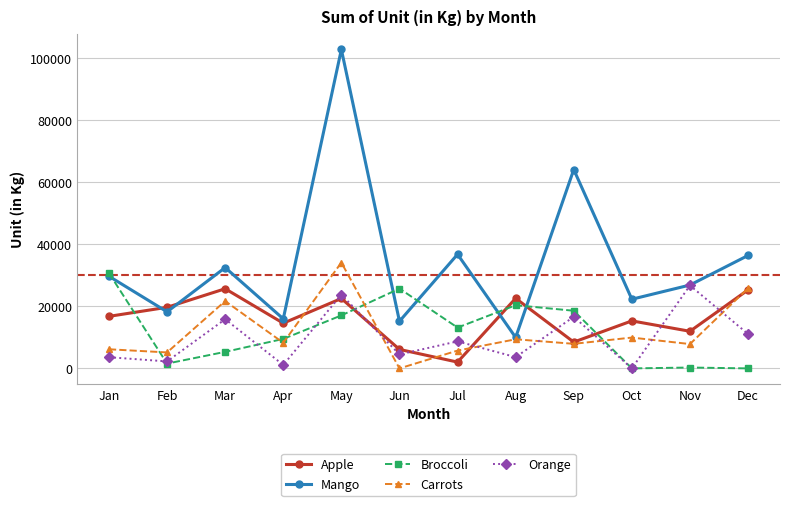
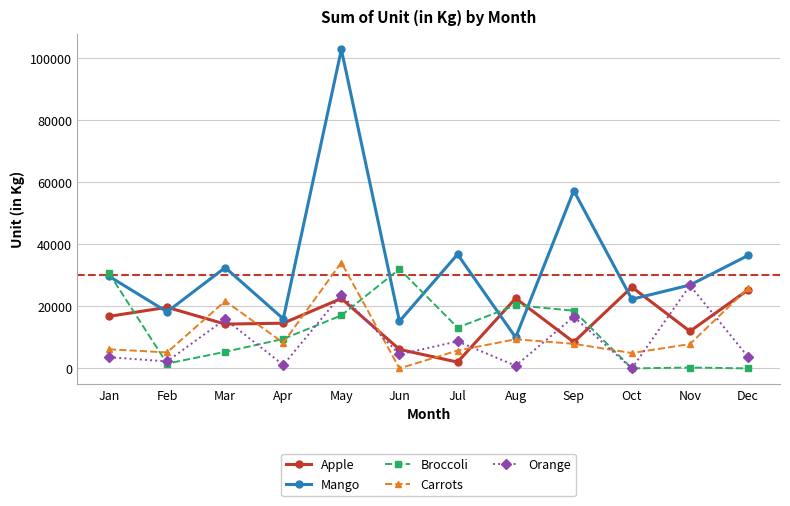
  {
    "Apple": {
      "Jan": 17000,
      "Feb": 20000,
-     "Mar": 26000,
+     "Mar": 14000,
      "Apr": 15000,
      "May": 23000,
      "Jun": 6000,
      "Jul": 2000,
      "Aug": 23000,
-     "Oct": 15000,
+     "Oct": 26000,
      "Nov": 12000
    },
    "Mango": {
      "Jan": 30000,
      "Feb": 18000,
      "Mar": 33000,
      "Apr": 16000,
      "May": 103000,
      "Jun": 15000,
      "Jul": 37000,
-     "Sep": 64000,
+     "Sep": 57000,
      "Oct": 22000,
      "Dec": 36000
    },
    "Broccoli": {
      "Jan": 31000,
      "Mar": 5000,
      "Apr": 10000,
      "May": 17000,
-     "Jun": 26000,
+     "Jun": 32000,
      "Jul": 13000,
      "Aug": 20000,
      "Sep": 19000,
      "Nov": 0,
      "Dec": 0
    },
    "Carrots": {
      "Jan": 6000,
      "Feb": 5000,
      "Mar": 22000,
      "Apr": 8000,
      "May": 34000,
      "Jun": 0,
      "Jul": 6000,
-     "Oct": 10000,
+     "Oct": 5000,
      "Nov": 8000
    },
    "Orange": {
      "Jan": 4000,
      "Mar": 16000,
      "Apr": 1000,
      "May": 24000,
      "Jun": 5000,
      "Jul": 9000,
-     "Aug": 4000,
+     "Aug": 1000,
      "Sep": 17000,
-     "Dec": 11000
+     "Dec": 4000
    }
  }
